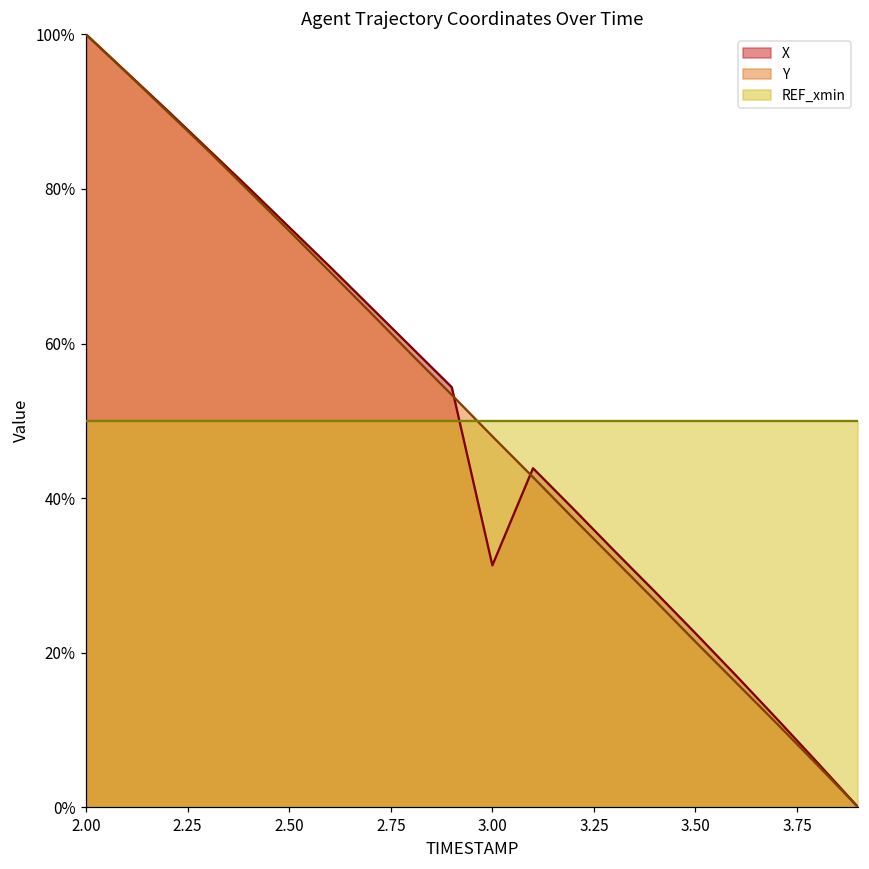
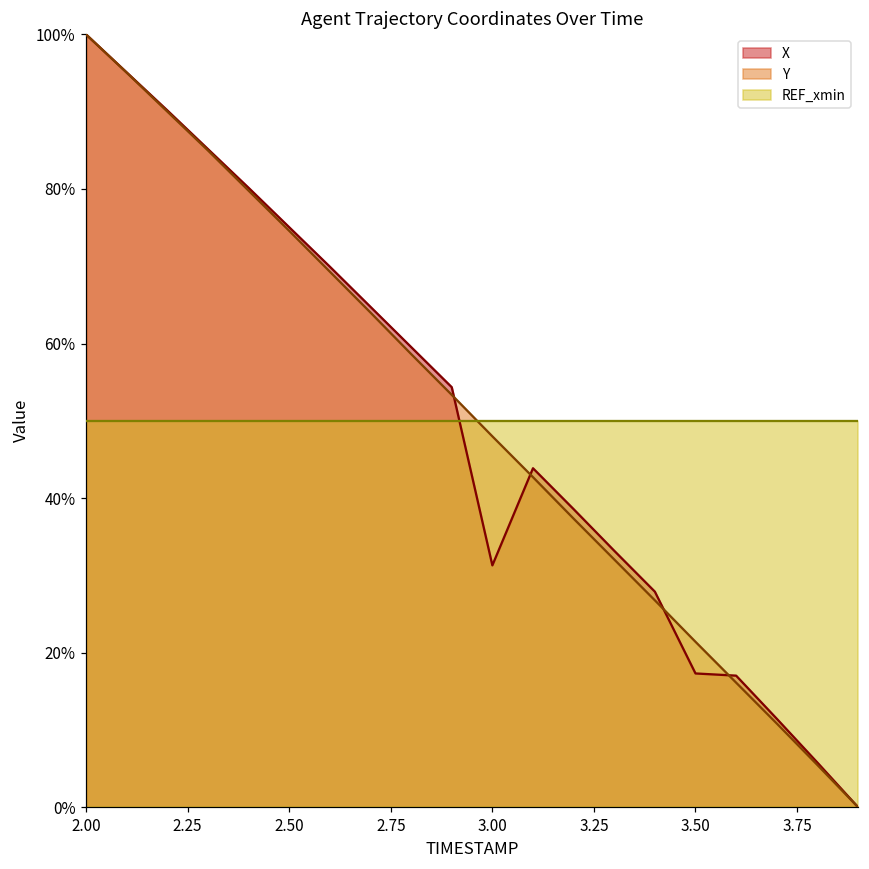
  {
    "X": {
      "2.50": "75%",
      "3.00": "31%",
-     "3.50": "22%"
+     "3.50": "17%"
    }
  }
